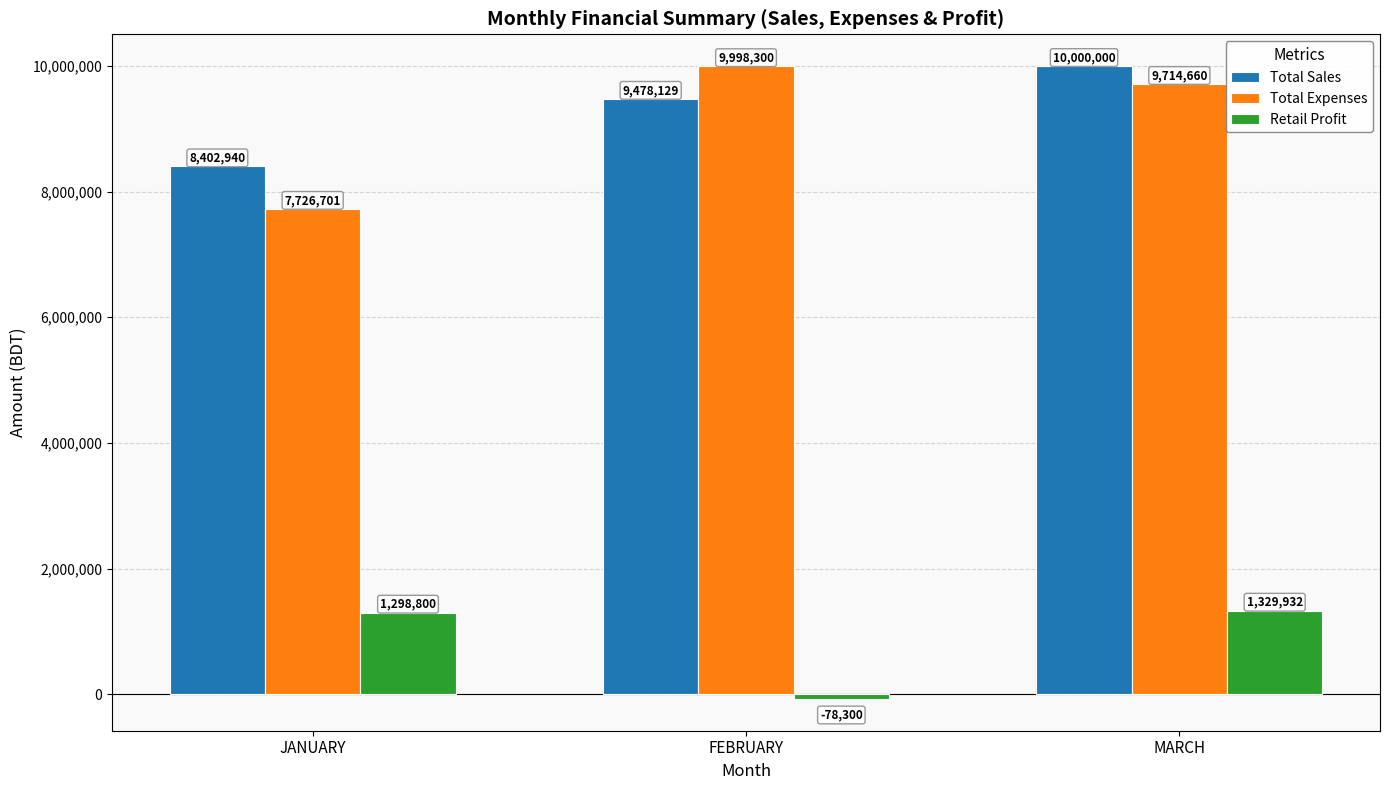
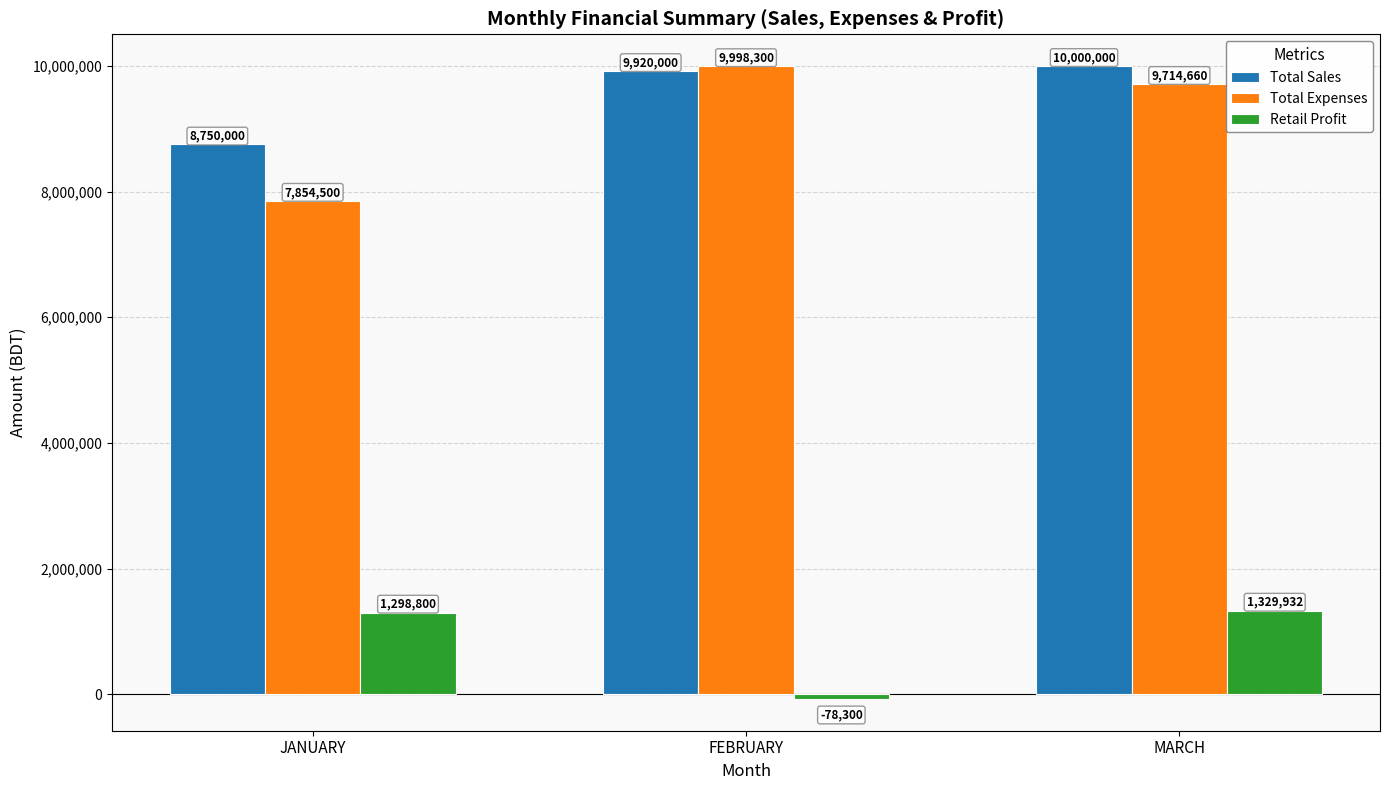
  {
    "Total Sales": {
-     "JANUARY": "8,402,940",
-     "FEBRUARY": "9,478,129"
+     "JANUARY": "8,750,000",
+     "FEBRUARY": "9,920,000"
    },
    "Total Expenses": {
-     "JANUARY": "7,726,701"
+     "JANUARY": "7,854,500"
    }
  }
